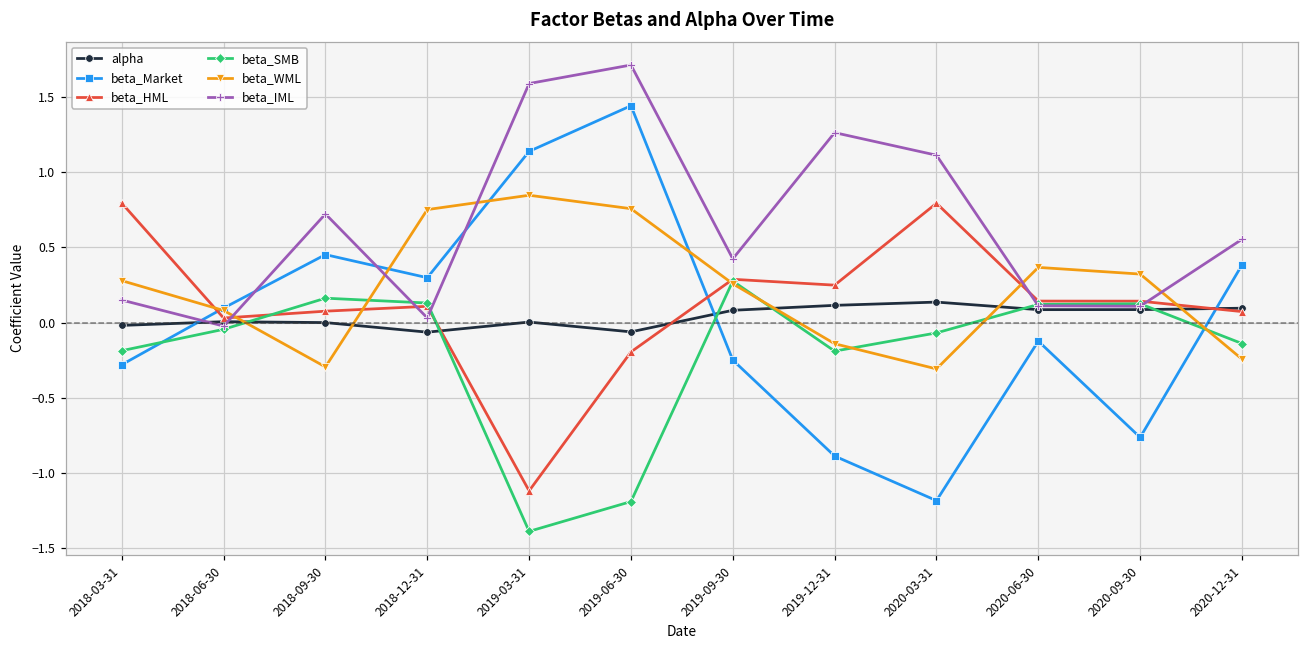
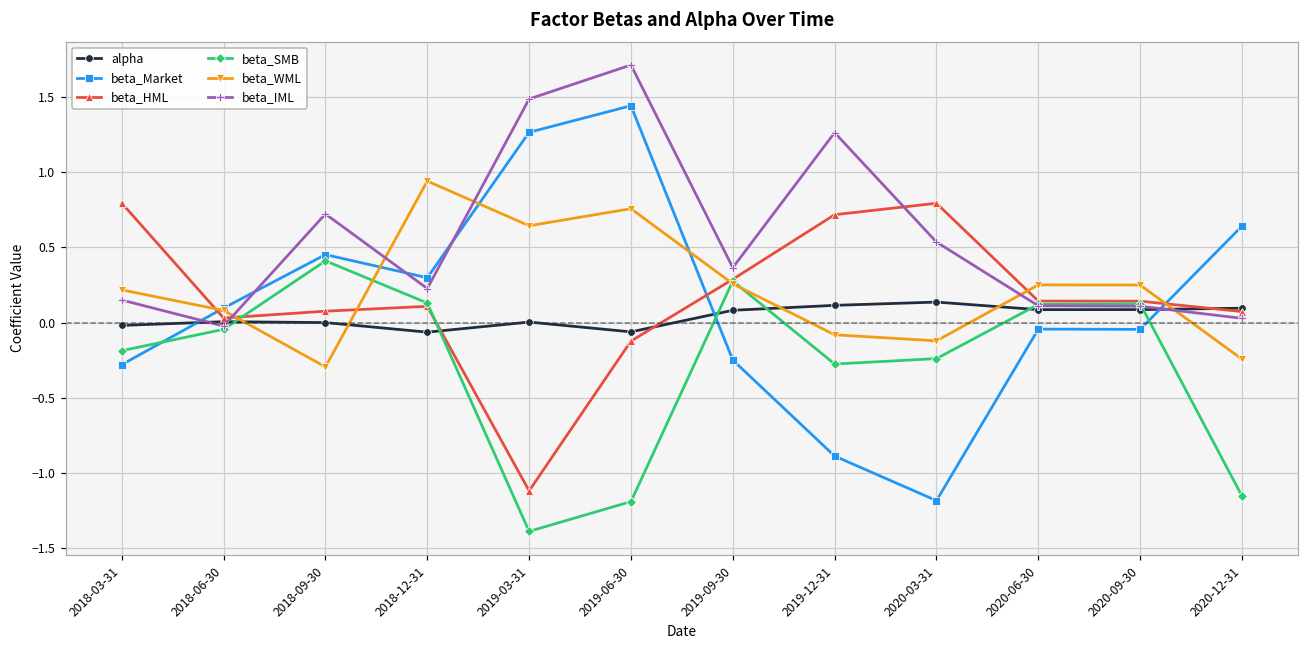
  {
    "alpha": {
      "2018-03-31": -0.02,
      "2018-06-30": 0.01,
      "2018-09-30": 0.00,
      "2018-12-31": -0.06,
      "2019-03-31": 0.00,
      "2019-06-30": -0.06,
      "2019-09-30": 0.08,
      "2019-12-31": 0.11,
      "2020-03-31": 0.14,
      "2020-06-30": 0.09,
      "2020-09-30": 0.09,
      "2020-12-31": 0.10
    },
    "beta_Market": {
      "2018-03-31": -0.28,
      "2018-09-30": 0.45,
      "2018-12-31": 0.30,
-     "2019-03-31": 1.14,
+     "2019-03-31": 1.27,
      "2019-06-30": 1.44,
      "2019-09-30": -0.25,
      "2019-12-31": -0.89,
      "2020-03-31": -1.18,
-     "2020-06-30": -0.12,
-     "2020-09-30": -0.76,
-     "2020-12-31": 0.38
+     "2020-06-30": -0.04,
+     "2020-09-30": -0.05,
+     "2020-12-31": 0.64
    },
    "beta_HML": {
      "2018-03-31": 0.79,
      "2018-06-30": 0.03,
      "2018-09-30": 0.08,
      "2018-12-31": 0.11,
      "2019-03-31": -1.12,
-     "2019-06-30": -0.20,
-     "2019-12-31": 0.25,
+     "2019-06-30": -0.12,
+     "2019-12-31": 0.72,
      "2020-03-31": 0.79,
      "2020-06-30": 0.14,
      "2020-12-31": 0.07
    },
    "beta_SMB": {
      "2018-03-31": -0.19,
      "2018-06-30": -0.04,
-     "2018-09-30": 0.16,
+     "2018-09-30": 0.41,
      "2018-12-31": 0.13,
      "2019-03-31": -1.39,
      "2019-06-30": -1.19,
-     "2019-12-31": -0.19,
-     "2020-03-31": -0.07,
-     "2020-12-31": -0.14
+     "2019-12-31": -0.28,
+     "2020-03-31": -0.24,
+     "2020-12-31": -1.15
    },
    "beta_WML": {
-     "2018-03-31": 0.28,
+     "2018-03-31": 0.22,
      "2018-09-30": -0.30,
-     "2018-12-31": 0.75,
-     "2019-03-31": 0.85,
+     "2018-12-31": 0.94,
+     "2019-03-31": 0.64,
      "2019-06-30": 0.76,
-     "2019-12-31": -0.14,
-     "2020-03-31": -0.31,
-     "2020-06-30": 0.37,
-     "2020-09-30": 0.32,
+     "2019-12-31": -0.08,
+     "2020-03-31": -0.12,
+     "2020-06-30": 0.25,
+     "2020-09-30": 0.25,
      "2020-12-31": -0.24
    },
    "beta_IML": {
      "2018-03-31": 0.15,
      "2018-06-30": -0.02,
      "2018-09-30": 0.72,
-     "2018-12-31": 0.03,
-     "2019-03-31": 1.59,
+     "2018-12-31": 0.23,
+     "2019-03-31": 1.49,
      "2019-06-30": 1.71,
-     "2019-09-30": 0.42,
+     "2019-09-30": 0.37,
      "2019-12-31": 1.26,
-     "2020-03-31": 1.11,
-     "2020-12-31": 0.55
+     "2020-03-31": 0.54,
+     "2020-12-31": 0.03
    }
  }
